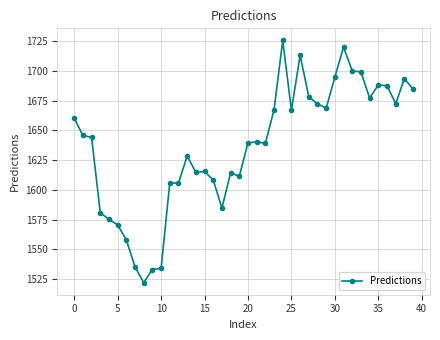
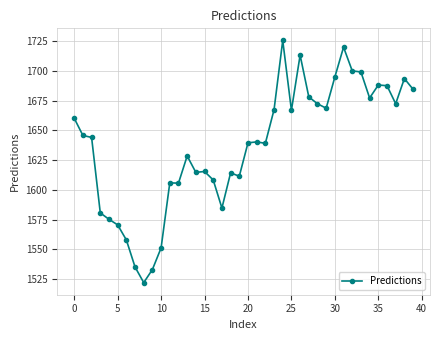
  {
    "0": 1660,
    "5": 1571,
-   "10": 1534,
+   "10": 1551,
    "15": 1615,
    "20": 1640,
    "25": 1667,
    "30": 1695,
    "35": 1688
  }
